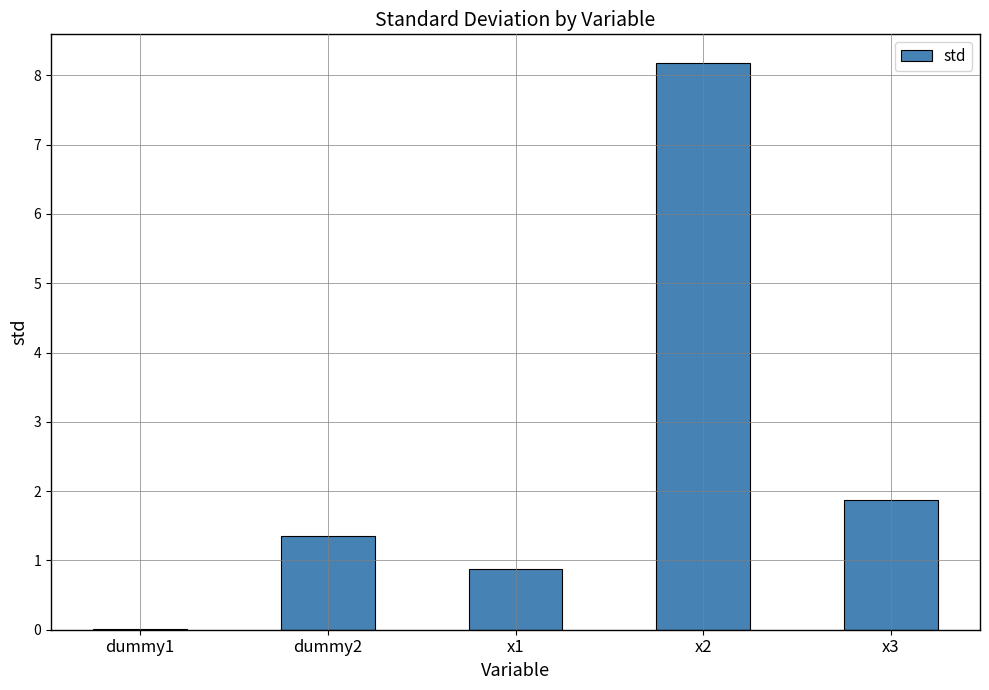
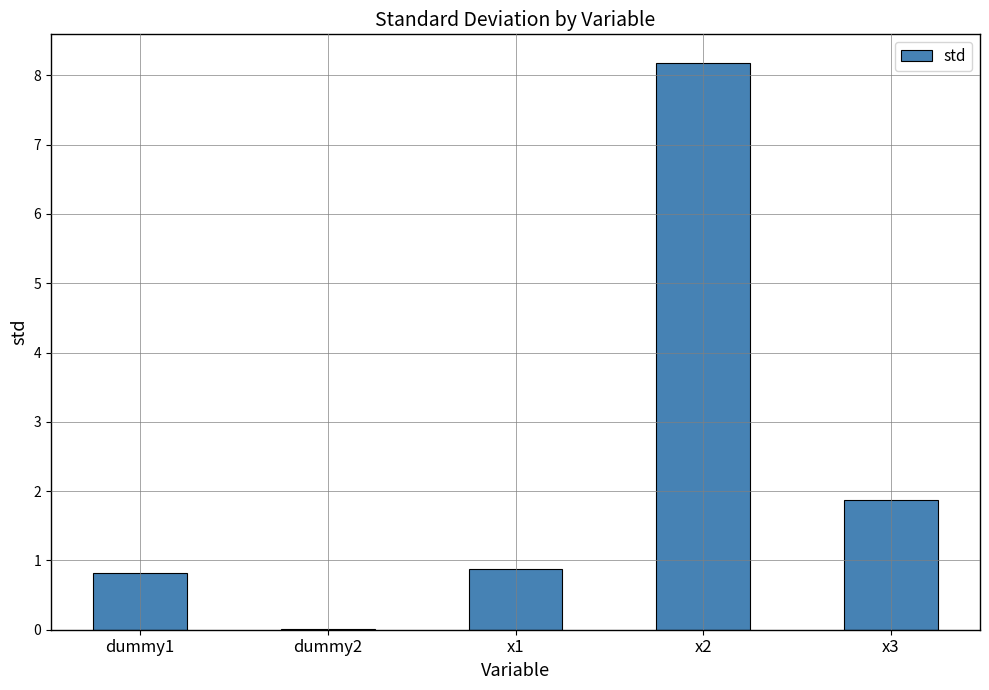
  {
-   "dummy1": 0.0,
-   "dummy2": 1.4,
+   "dummy1": 0.8,
+   "dummy2": 0.0,
    "x1": 0.9,
    "x2": 8.2,
    "x3": 1.9
  }
